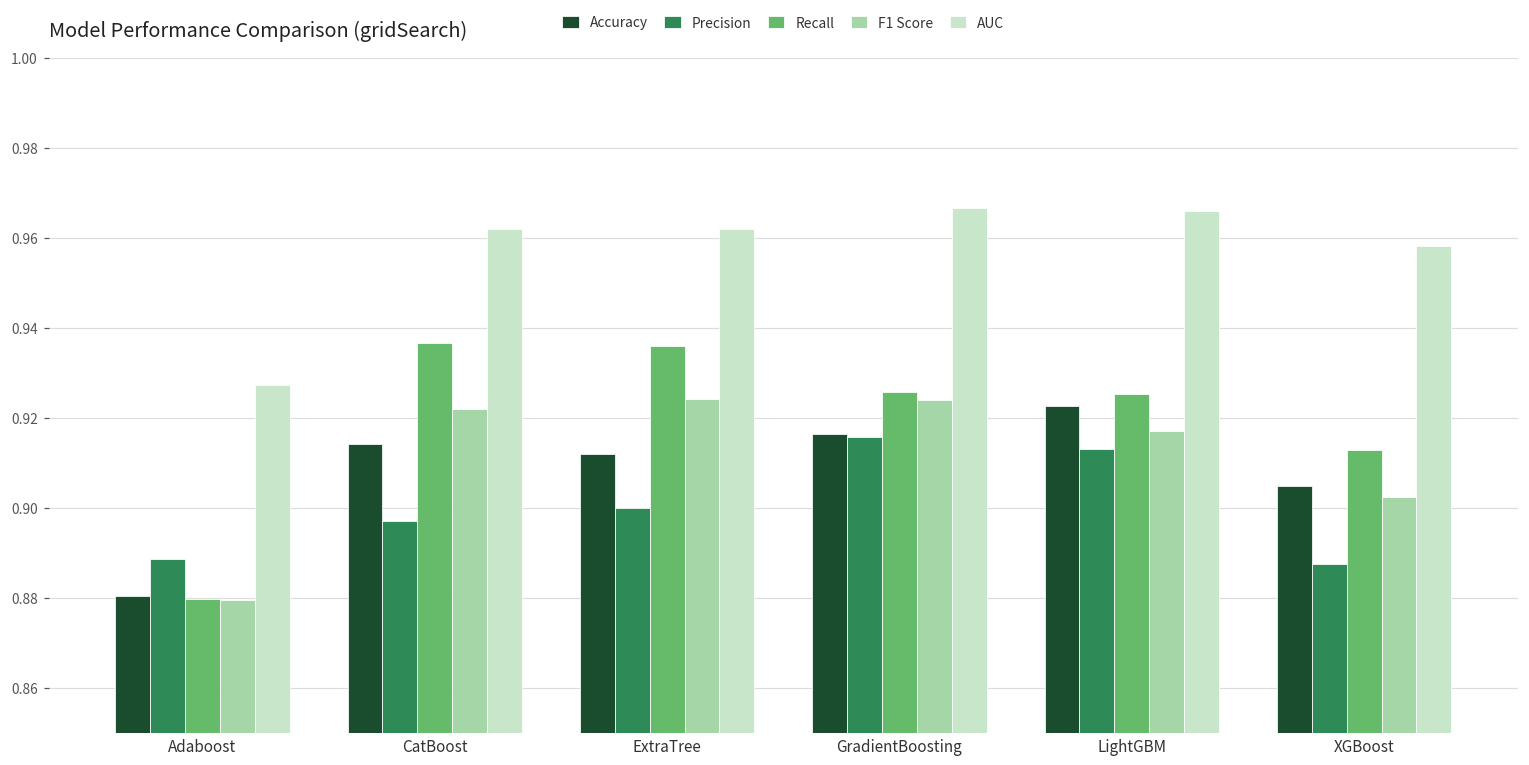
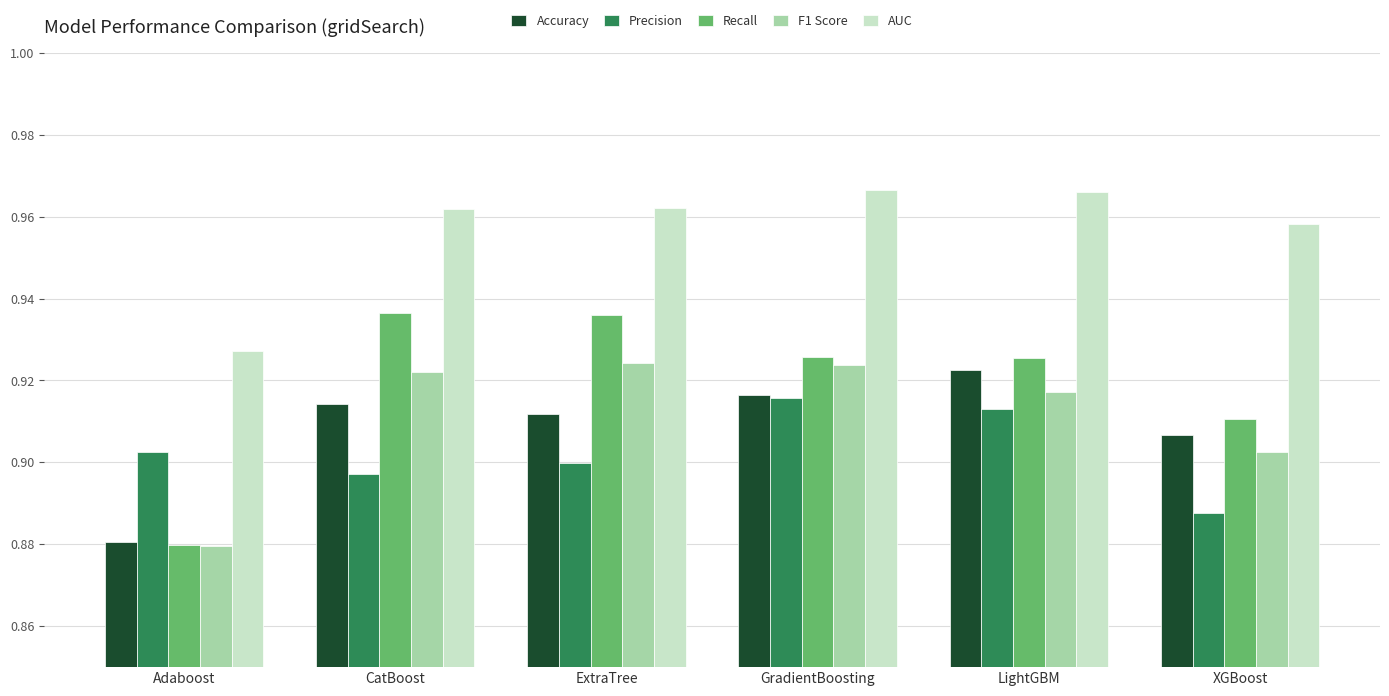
  {
    "Accuracy": {
      "Adaboost": 0.881,
      "CatBoost": 0.914,
      "ExtraTree": 0.912,
      "GradientBoosting": 0.917,
      "LightGBM": 0.923,
-     "XGBoost": 0.905
+     "XGBoost": 0.907
    },
    "Precision": {
-     "Adaboost": 0.889,
+     "Adaboost": 0.903,
      "CatBoost": 0.897,
      "ExtraTree": 0.900,
      "GradientBoosting": 0.916,
      "LightGBM": 0.913,
      "XGBoost": 0.888
    },
    "Recall": {
      "Adaboost": 0.880,
      "CatBoost": 0.937,
      "ExtraTree": 0.936,
      "GradientBoosting": 0.926,
      "LightGBM": 0.925,
-     "XGBoost": 0.913
+     "XGBoost": 0.911
    }
  }
